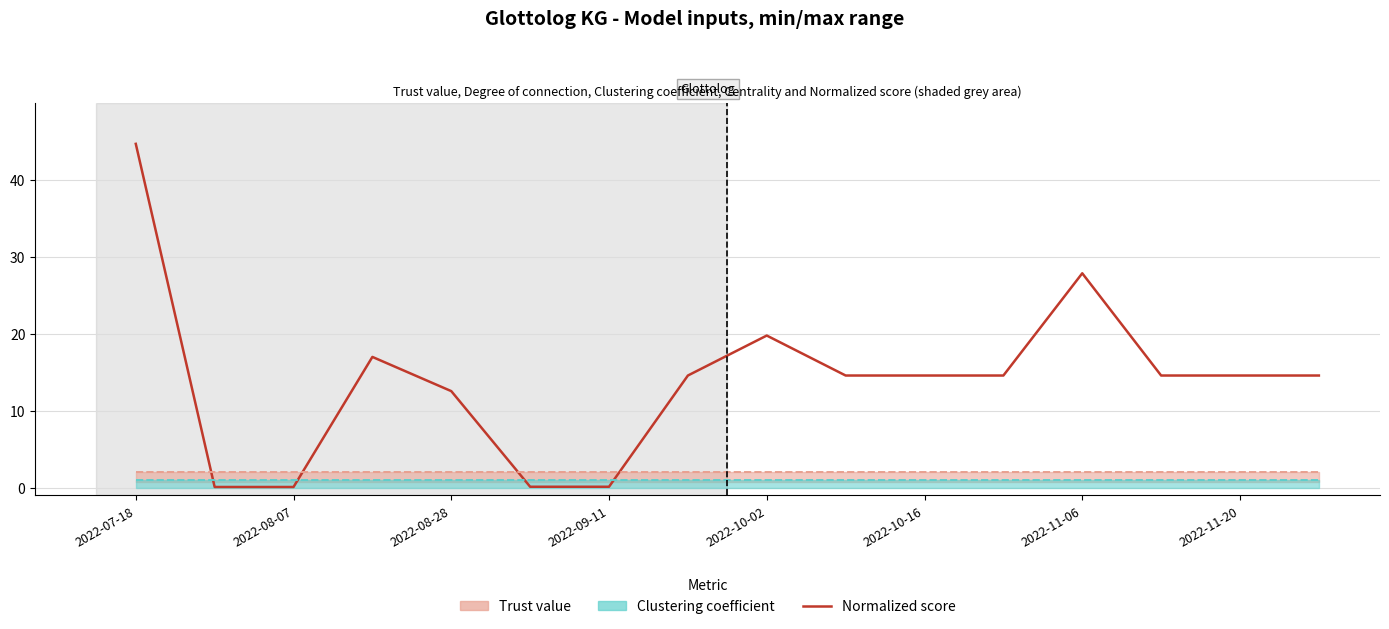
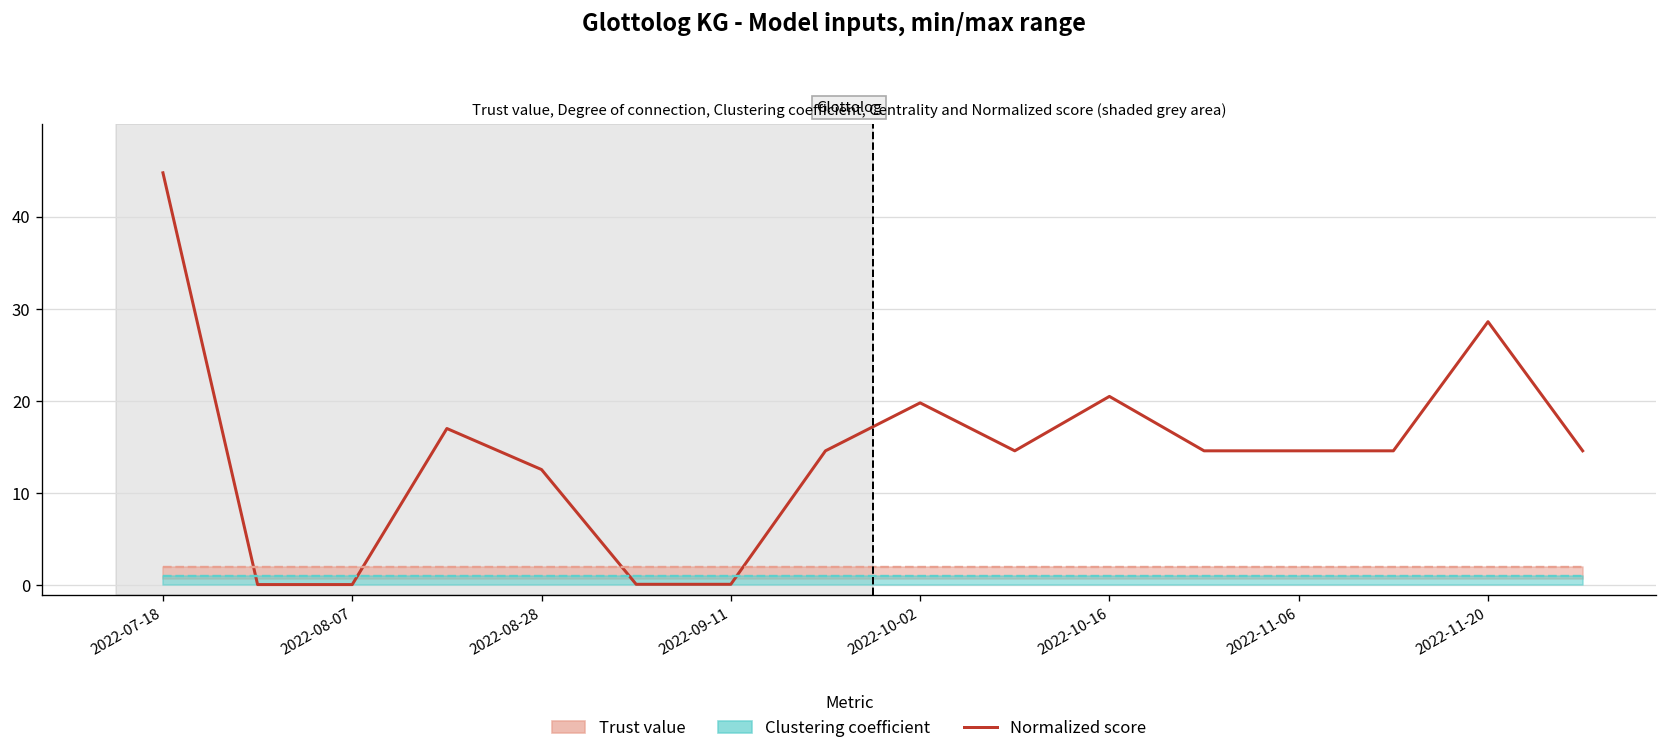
  {
    "Normalized score": {
      "2022-07-18": 45,
      "2022-08-07": 0,
      "2022-08-28": 13,
      "2022-09-11": 0,
      "2022-10-02": 20,
-     "2022-10-16": 15,
-     "2022-11-06": 28,
-     "2022-11-20": 15
+     "2022-10-16": 21,
+     "2022-11-06": 15,
+     "2022-11-20": 29
    },
    "Trust value": {
      "2022-07-18": 2,
      "2022-08-07": 2,
      "2022-08-28": 2,
      "2022-09-11": 2,
      "2022-10-02": 2,
      "2022-10-16": 2,
      "2022-11-06": 2,
      "2022-11-20": 2
    },
    "Clustering coefficient": {
      "2022-07-18": 1,
      "2022-08-07": 1,
      "2022-08-28": 1,
      "2022-09-11": 1,
      "2022-10-02": 1,
      "2022-10-16": 1,
      "2022-11-06": 1,
      "2022-11-20": 1
    }
  }
